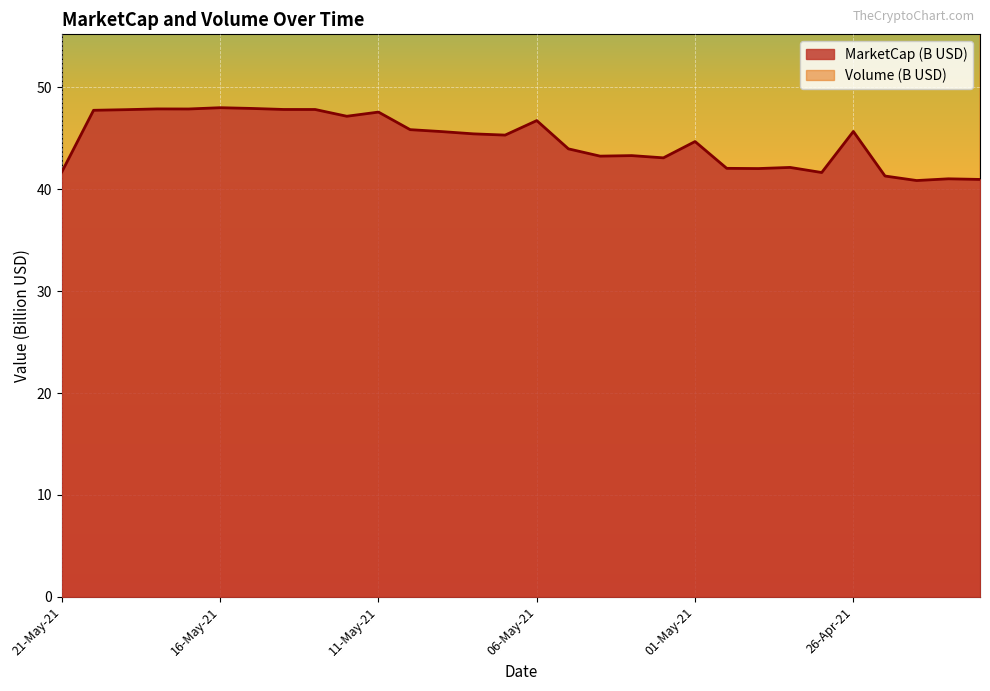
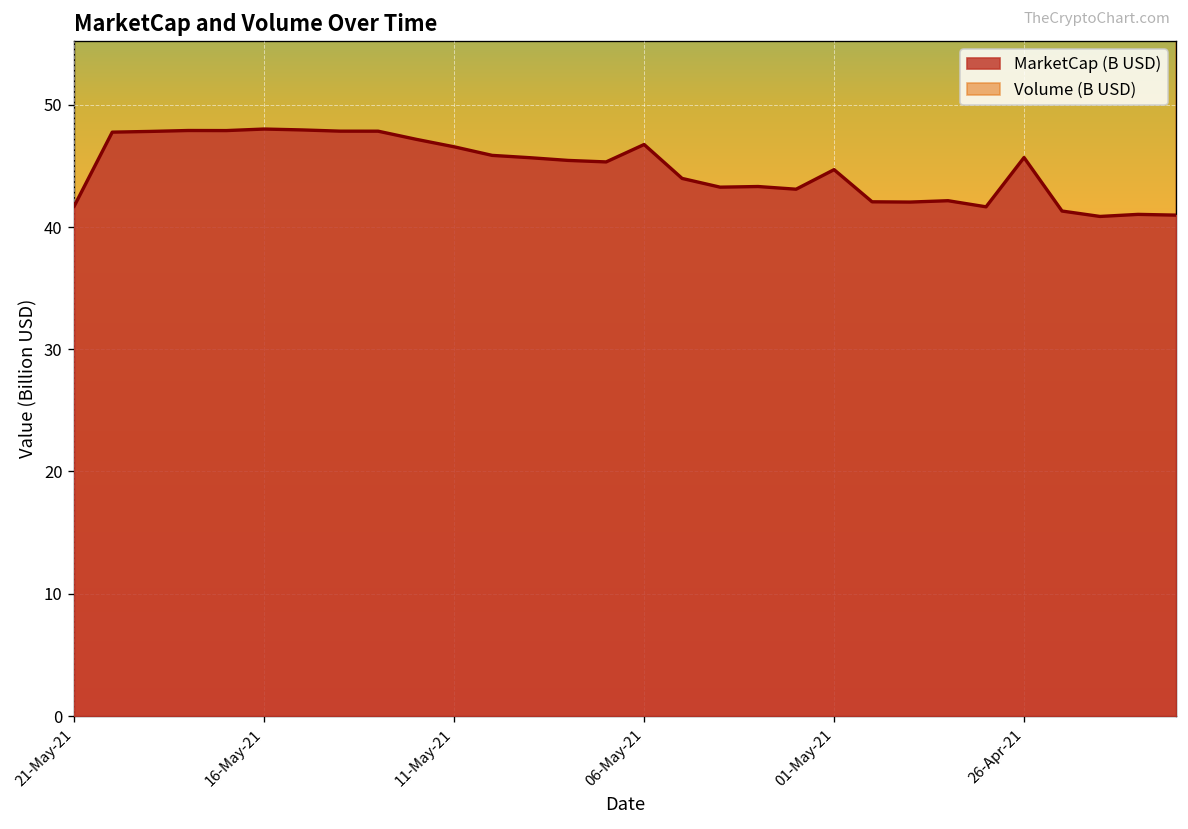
  {
    "MarketCap (B USD)": {
      "21-May-21": 41.7,
      "16-May-21": 48.0,
-     "11-May-21": 47.6,
+     "11-May-21": 46.6,
      "06-May-21": 46.7,
      "01-May-21": 44.7,
      "26-Apr-21": 45.7
    }
  }
